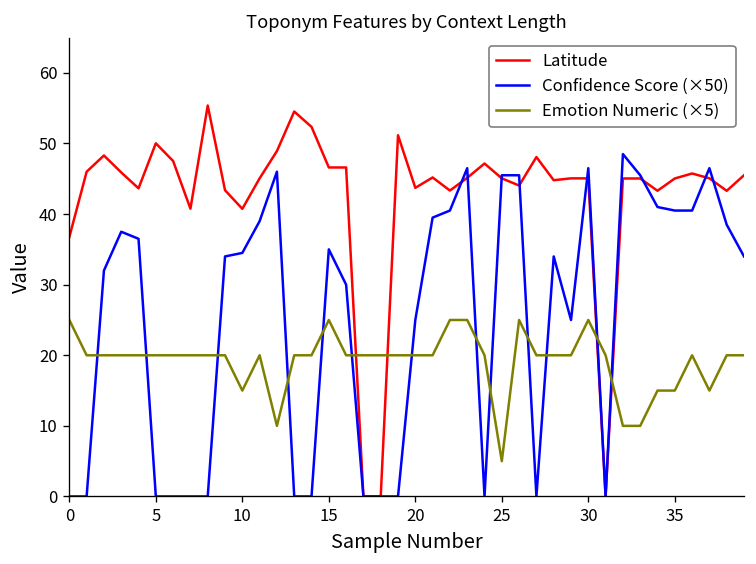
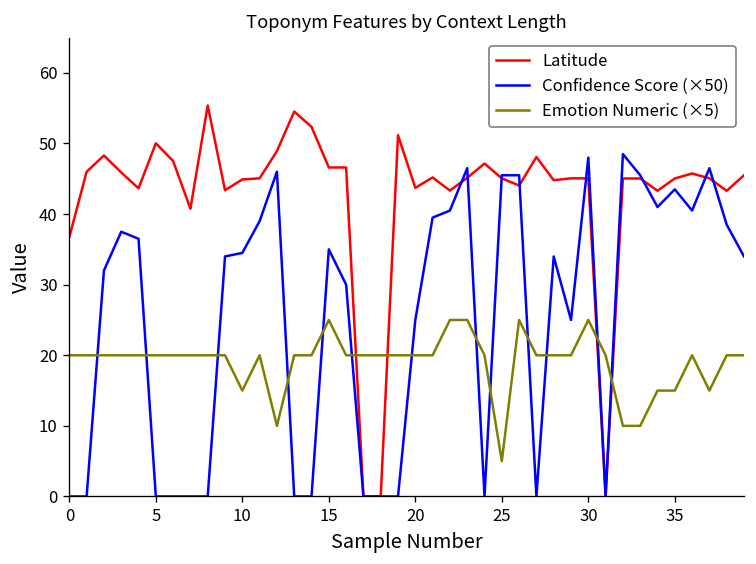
  {
    "Latitude": {
      "0": 37,
      "5": 50,
-     "10": 41,
+     "10": 45,
      "15": 47,
      "20": 44,
      "30": 45,
      "35": 45
    },
    "Confidence Score (×50)": {
      "0": 0,
      "5": 0,
      "10": 35,
      "15": 35,
      "20": 25,
-     "30": 47,
-     "35": 41
+     "30": 48,
+     "35": 44
    },
    "Emotion Numeric (×5)": {
-     "0": 25,
+     "0": 20,
      "5": 20,
      "10": 15,
      "15": 25,
      "20": 20,
      "25": 5,
      "30": 25,
      "35": 15
    }
  }
